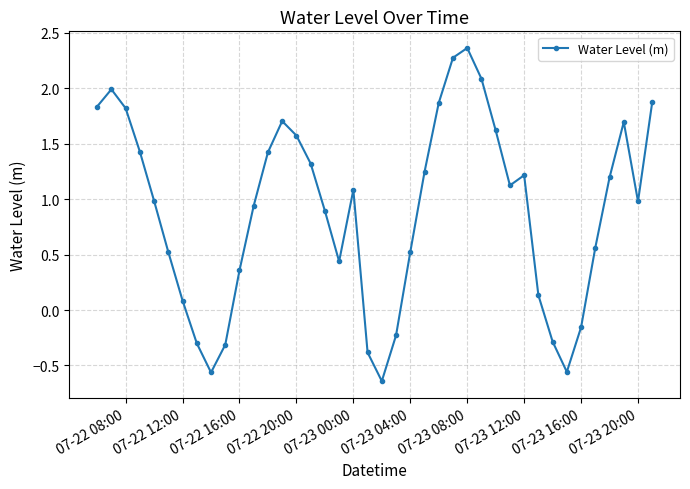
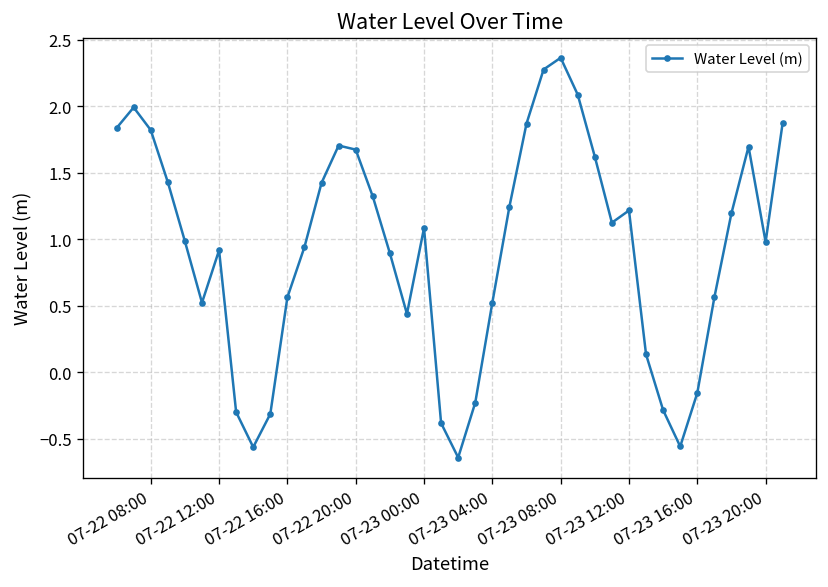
  {
    "07-22 08:00": 1.82,
-   "07-22 12:00": 0.09,
-   "07-22 16:00": 0.36,
-   "07-22 20:00": 1.57,
+   "07-22 12:00": 0.92,
+   "07-22 16:00": 0.56,
+   "07-22 20:00": 1.67,
    "07-23 00:00": 1.08,
    "07-23 04:00": 0.52,
    "07-23 08:00": 2.36,
    "07-23 12:00": 1.22,
    "07-23 16:00": -0.16,
    "07-23 20:00": 0.98
  }
